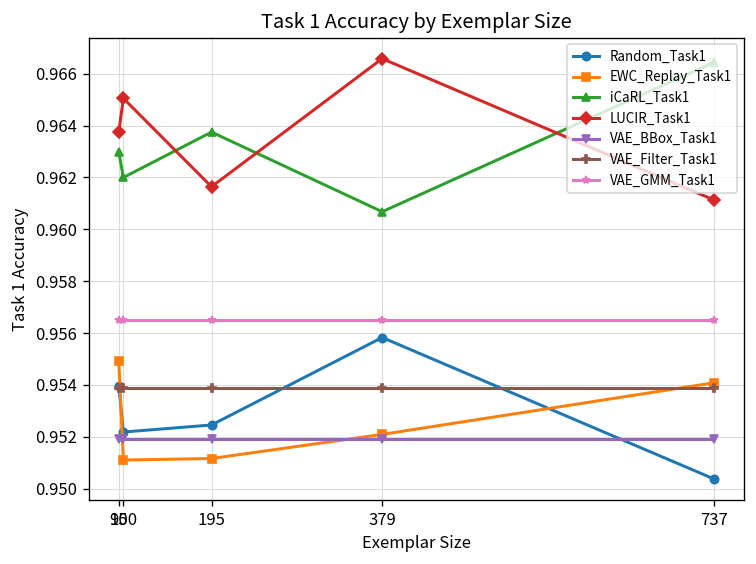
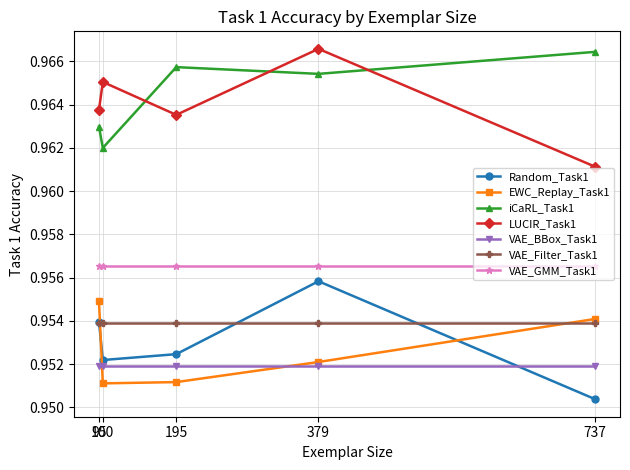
  {
    "Random_Task1": {
      "195": 0.9525,
      "379": 0.9558,
      "737": 0.9504
    },
    "EWC_Replay_Task1": {
      "195": 0.9512,
      "379": 0.9521,
      "737": 0.9541
    },
    "iCaRL_Task1": {
-     "195": 0.9637,
-     "379": 0.9607,
+     "195": 0.9657,
+     "379": 0.9654,
      "737": 0.9664
    },
    "LUCIR_Task1": {
-     "195": 0.9616,
+     "195": 0.9635,
      "379": 0.9666,
      "737": 0.9611
    },
    "VAE_BBox_Task1": {
      "195": 0.9519,
      "379": 0.9519,
      "737": 0.9519
    },
    "VAE_Filter_Task1": {
      "195": 0.9539,
      "379": 0.9539,
      "737": 0.9539
    },
    "VAE_GMM_Task1": {
      "195": 0.9565,
      "379": 0.9565
    }
  }
